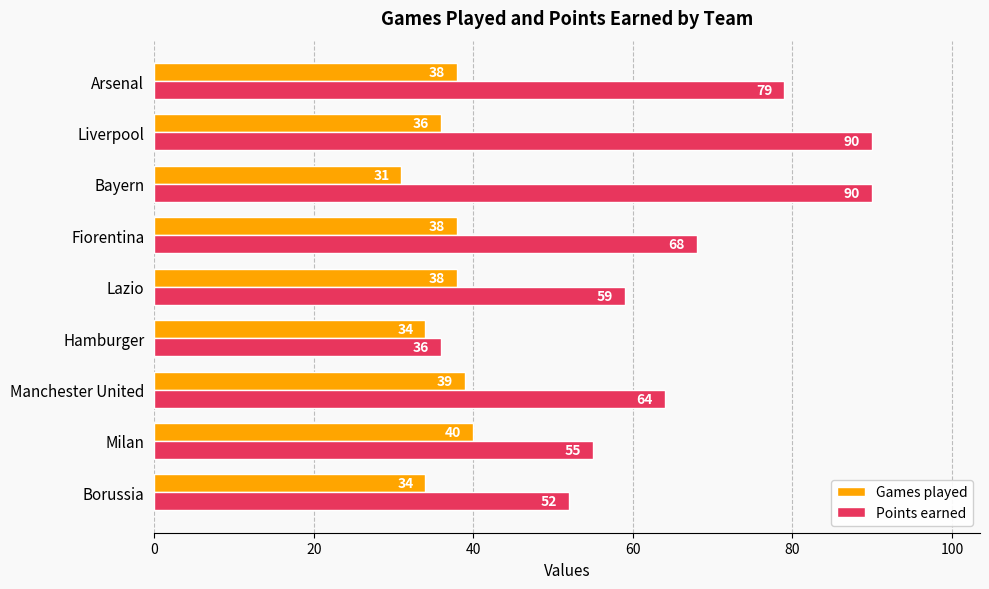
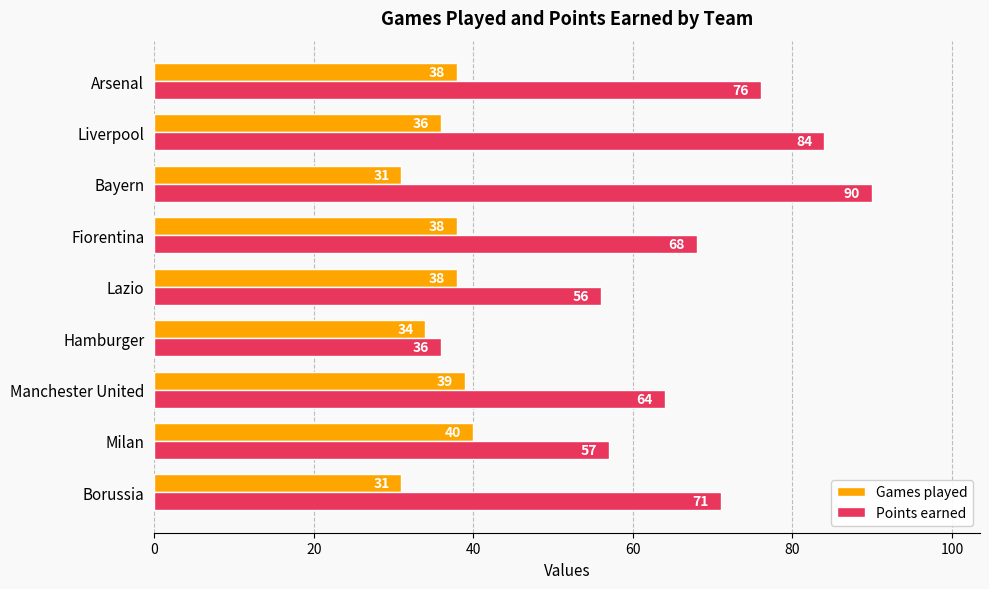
  {
    "Games played": {
      "Arsenal": 38,
      "Liverpool": 36,
      "Bayern": 31,
      "Fiorentina": 38,
      "Lazio": 38,
      "Hamburger": 34,
      "Manchester United": 39,
      "Milan": 40,
-     "Borussia": 34
+     "Borussia": 31
    },
    "Points earned": {
-     "Arsenal": 79,
-     "Liverpool": 90,
+     "Arsenal": 76,
+     "Liverpool": 84,
      "Bayern": 90,
      "Fiorentina": 68,
-     "Lazio": 59,
+     "Lazio": 56,
      "Hamburger": 36,
      "Manchester United": 64,
-     "Milan": 55,
-     "Borussia": 52
+     "Milan": 57,
+     "Borussia": 71
    }
  }
